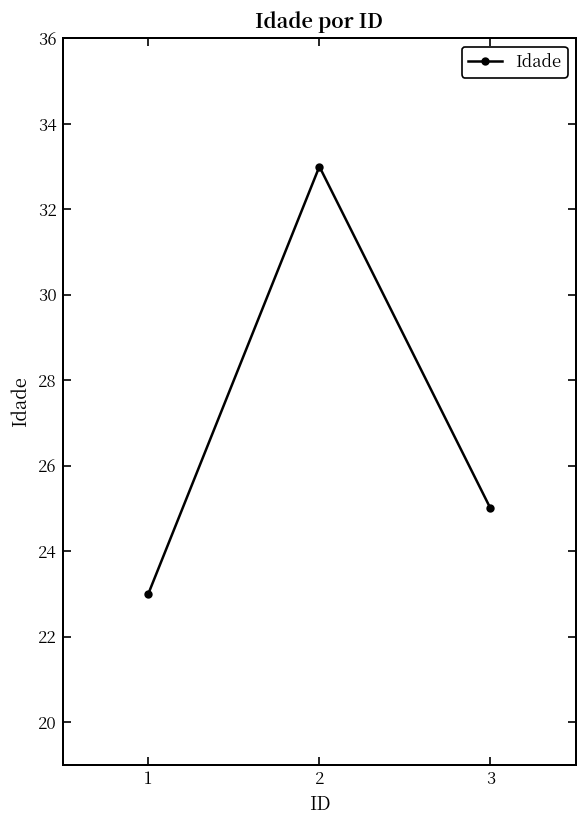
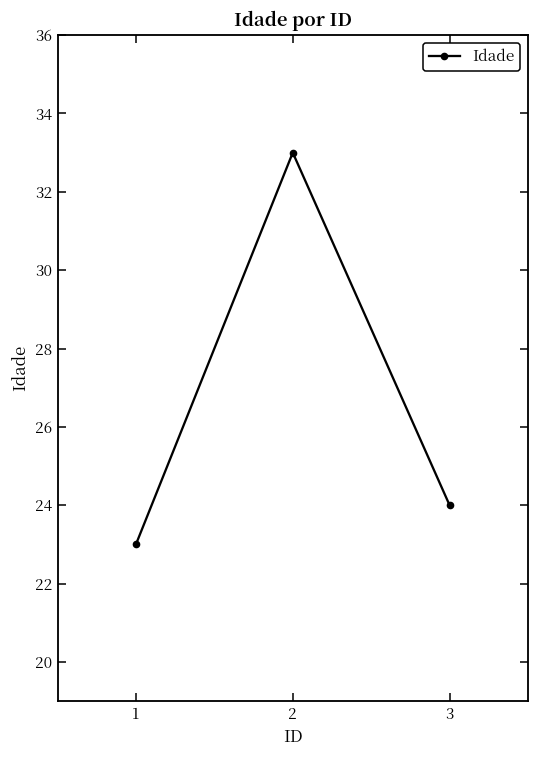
  {
    "1": 23,
    "2": 33,
-   "3": 25
+   "3": 24
  }
